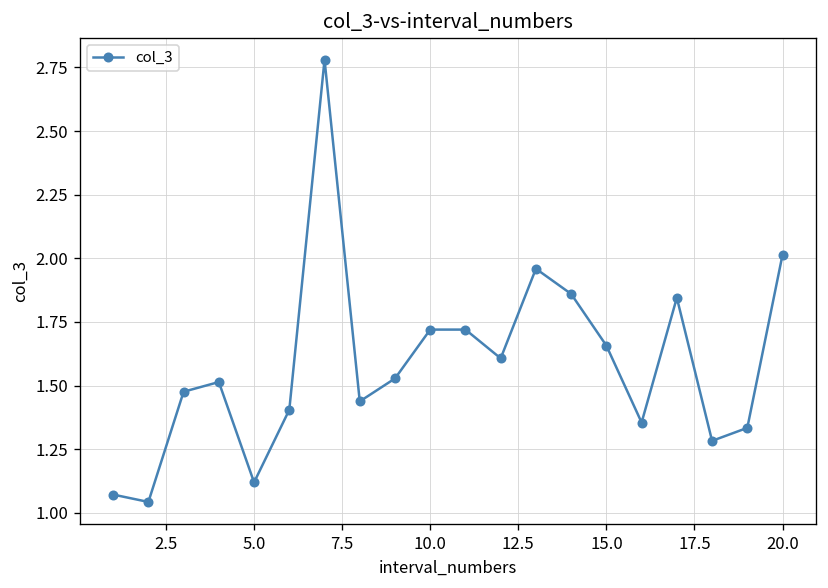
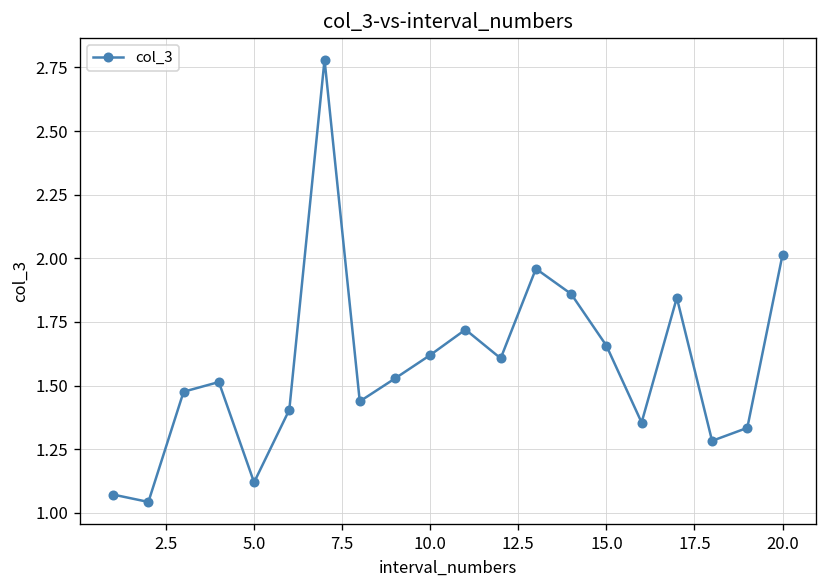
  {
    "5.0": 1.12,
-   "10.0": 1.72,
+   "10.0": 1.62,
    "15.0": 1.66,
    "20.0": 2.01
  }
